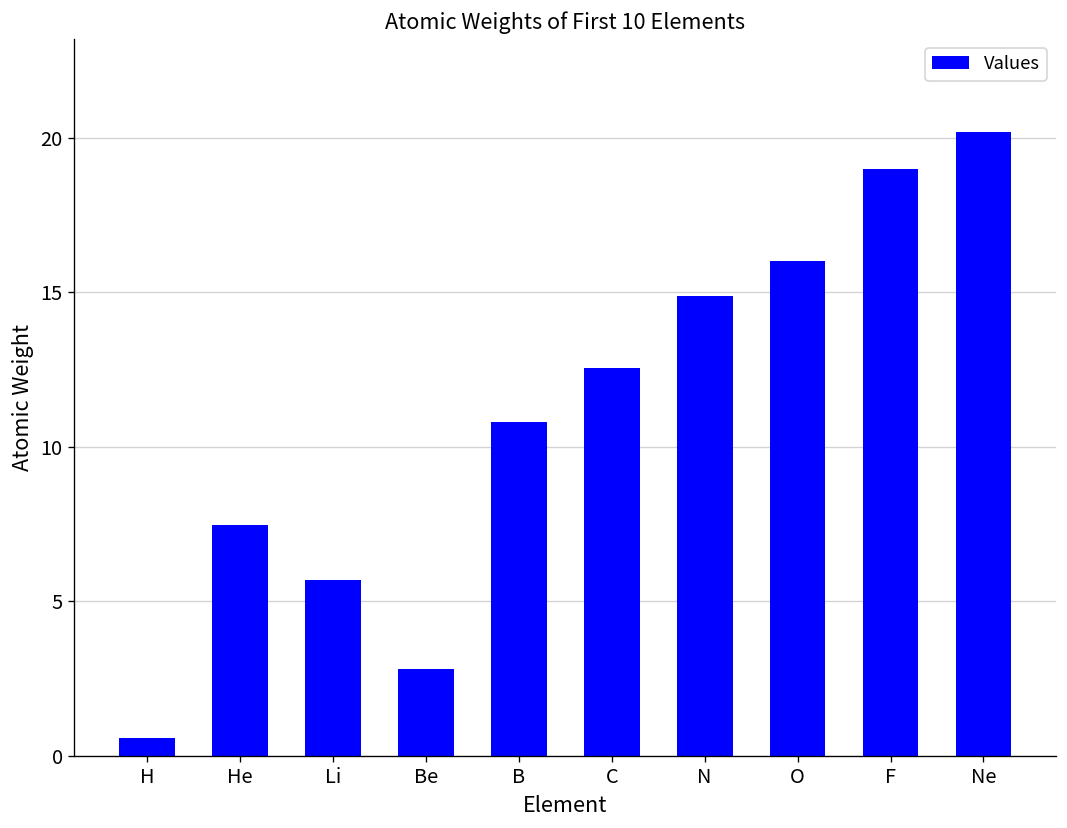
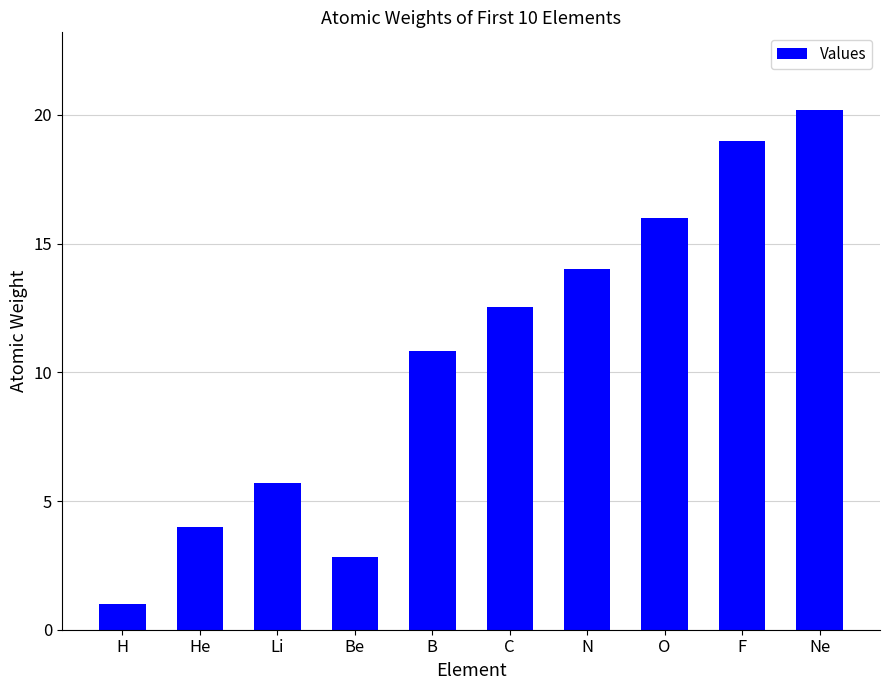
  {
-   "H": 0.6,
-   "He": 7.5,
+   "H": 1.0,
+   "He": 4.0,
    "Li": 5.7,
    "Be": 2.8,
    "B": 10.8,
    "C": 12.5,
-   "N": 14.9,
+   "N": 14.0,
    "O": 16.0,
    "F": 19.0,
    "Ne": 20.2
  }
